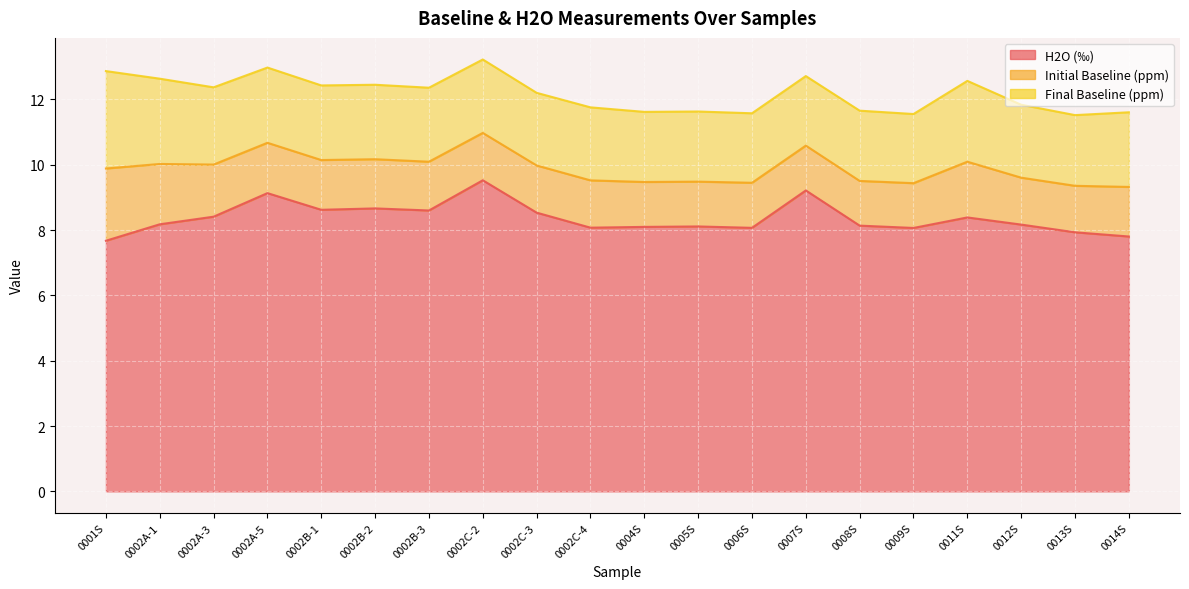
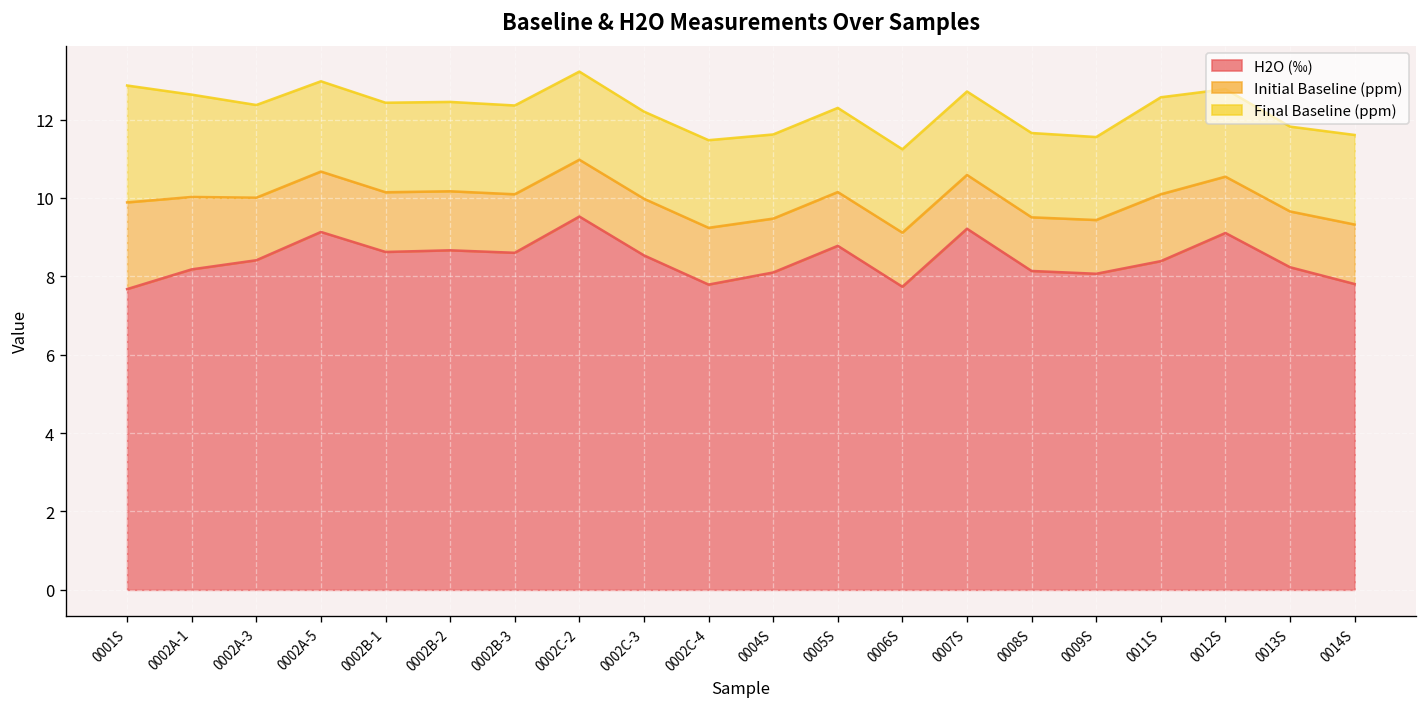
  {
    "H2O (‰)": {
      "0001S": 7.7,
      "0002A-1": 8.2,
      "0002A-3": 8.4,
      "0002A-5": 9.1,
      "0002B-1": 8.6,
      "0002B-2": 8.7,
      "0002B-3": 8.6,
      "0002C-2": 9.5,
      "0002C-3": 8.5,
-     "0002C-4": 8.1,
+     "0002C-4": 7.8,
      "0004S": 8.1,
-     "0005S": 8.1,
-     "0006S": 8.1,
+     "0005S": 8.8,
+     "0006S": 7.7,
      "0007S": 9.2,
      "0008S": 8.1,
      "0009S": 8.1,
      "0011S": 8.4,
-     "0012S": 8.2,
-     "0013S": 7.9,
+     "0012S": 9.1,
+     "0013S": 8.2,
      "0014S": 7.8
    }
  }
